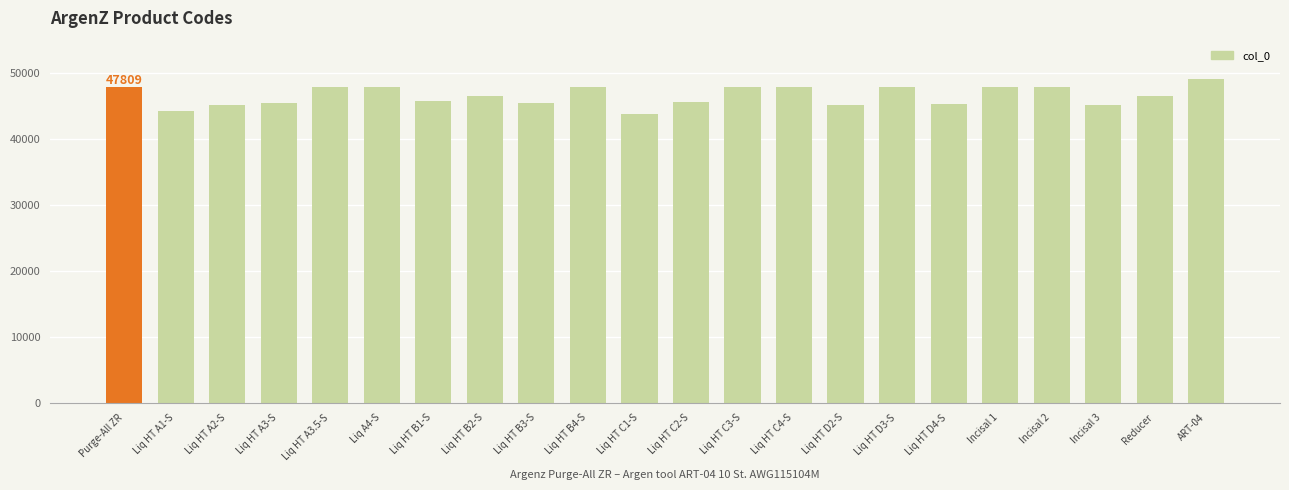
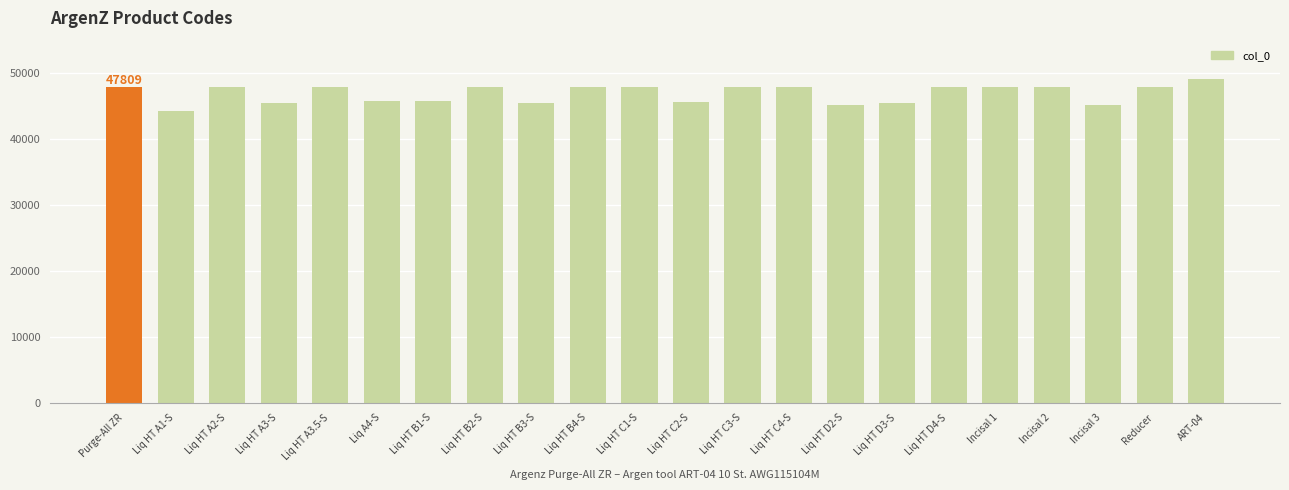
  {
    "Liq HT A1-S": 44000,
-   "Liq HT A2-S": 45000,
+   "Liq HT A2-S": 48000,
    "Liq HT A3-S": 45000,
    "Liq HT A3.5-S": 48000,
-   "Liq A4-S": 48000,
+   "Liq A4-S": 46000,
    "Liq HT B1-S": 46000,
-   "Liq HT B2-S": 47000,
+   "Liq HT B2-S": 48000,
    "Liq HT B3-S": 45000,
    "Liq HT B4-S": 48000,
-   "Liq HT C1-S": 44000,
+   "Liq HT C1-S": 48000,
    "Liq HT C2-S": 46000,
    "Liq HT C3-S": 48000,
    "Liq HT C4-S": 48000,
    "Liq HT D2-S": 45000,
-   "Liq HT D3-S": 48000,
-   "Liq HT D4-S": 45000,
+   "Liq HT D3-S": 45000,
+   "Liq HT D4-S": 48000,
    "Incisal 1": 48000,
    "Incisal 2": 48000,
    "Incisal 3": 45000,
-   "Reducer": 47000,
+   "Reducer": 48000,
    "ART-04": 49000
  }
